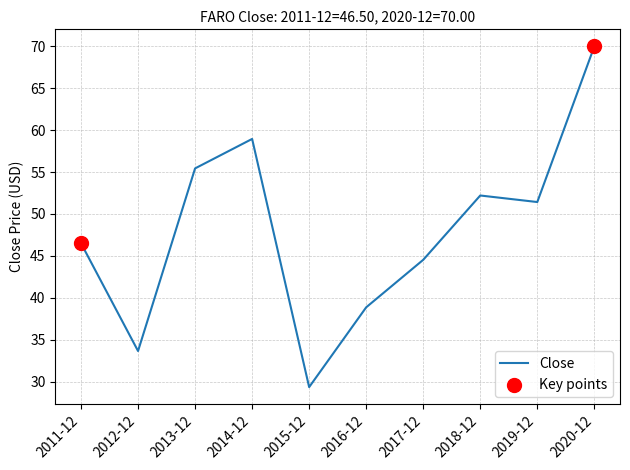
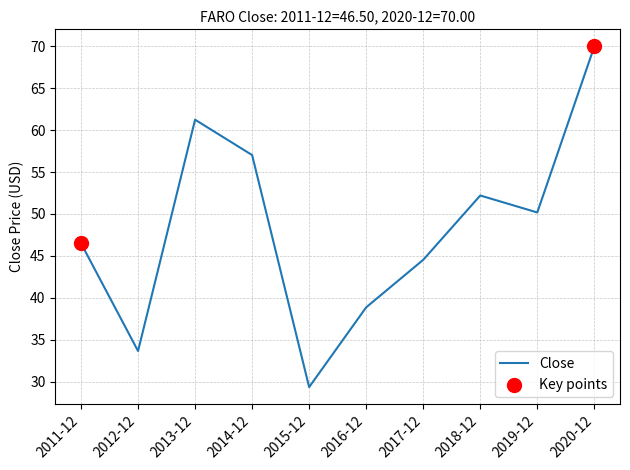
  {
    "Close": {
      "2012-12": 34,
-     "2013-12": 55,
-     "2014-12": 59,
+     "2013-12": 61,
+     "2014-12": 57,
      "2015-12": 29,
      "2016-12": 39,
      "2017-12": 45,
      "2018-12": 52,
-     "2019-12": 51
+     "2019-12": 50
    }
  }
